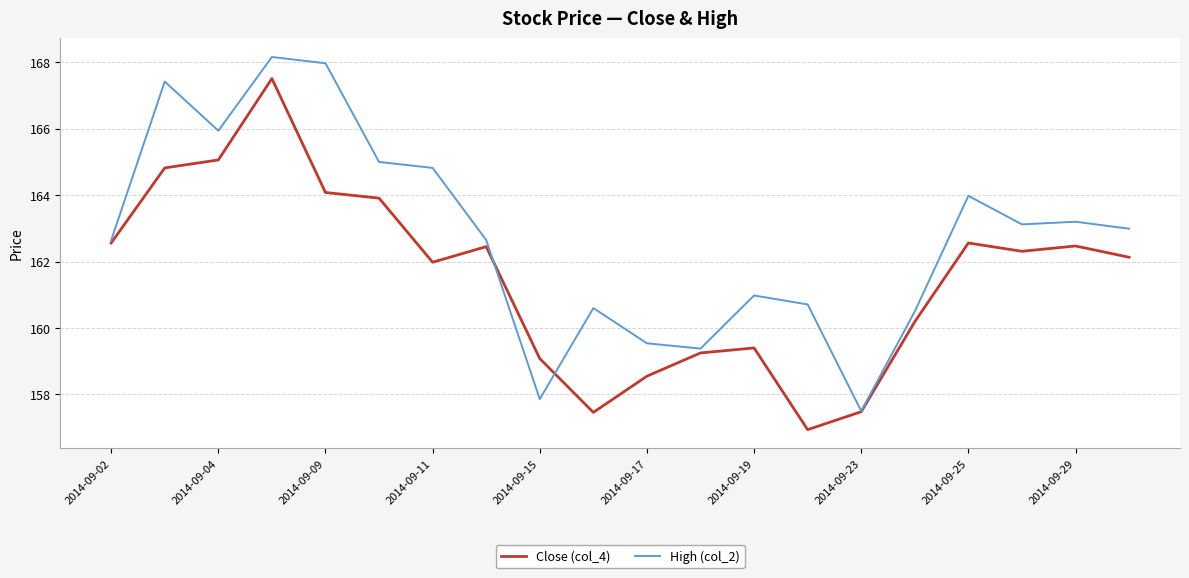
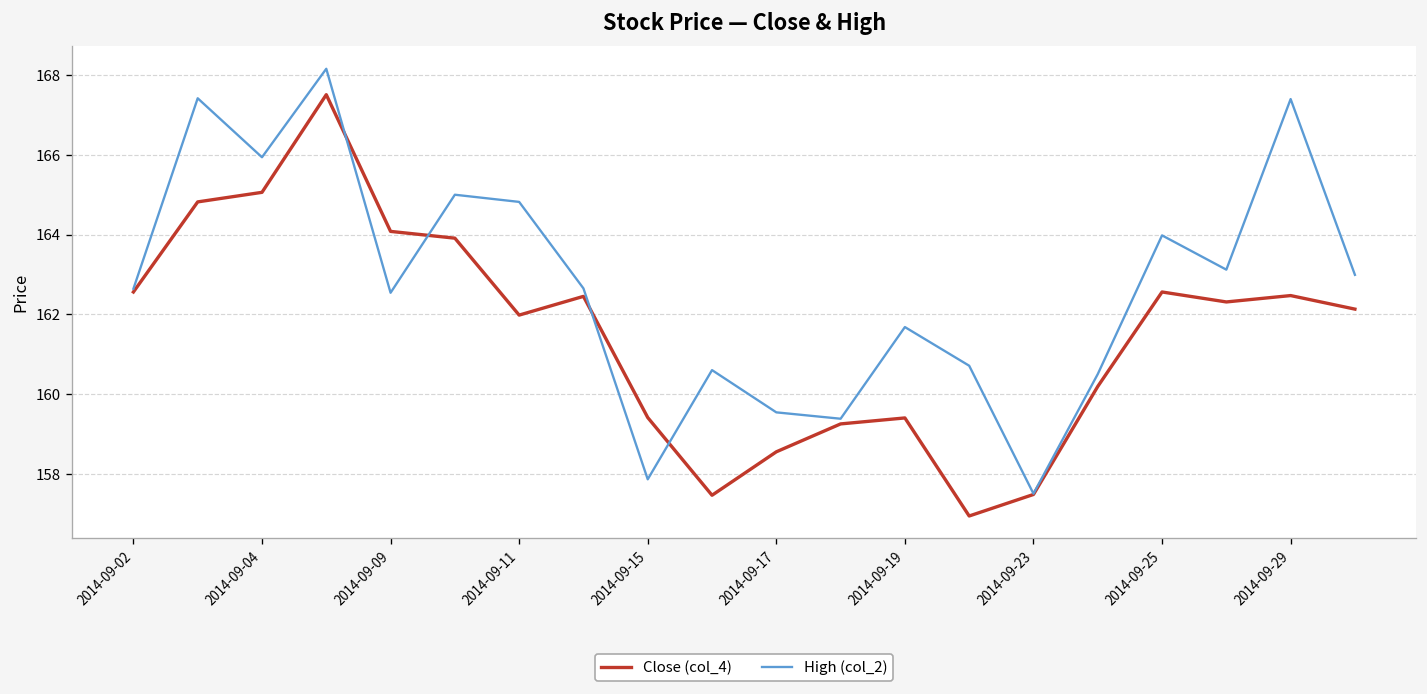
  {
    "Close (col_4)": {
      "2014-09-02": 162.6,
      "2014-09-04": 165.1,
      "2014-09-09": 164.1,
      "2014-09-11": 162.0,
-     "2014-09-15": 159.1,
+     "2014-09-15": 159.4,
      "2014-09-17": 158.6,
      "2014-09-19": 159.4,
      "2014-09-25": 162.6,
      "2014-09-29": 162.5
    },
    "High (col_2)": {
      "2014-09-02": 162.6,
      "2014-09-04": 165.9,
-     "2014-09-09": 168.0,
+     "2014-09-09": 162.5,
      "2014-09-11": 164.8,
      "2014-09-15": 157.9,
      "2014-09-17": 159.5,
-     "2014-09-19": 161.0,
+     "2014-09-19": 161.7,
      "2014-09-25": 164.0,
-     "2014-09-29": 163.2
+     "2014-09-29": 167.4
    }
  }
